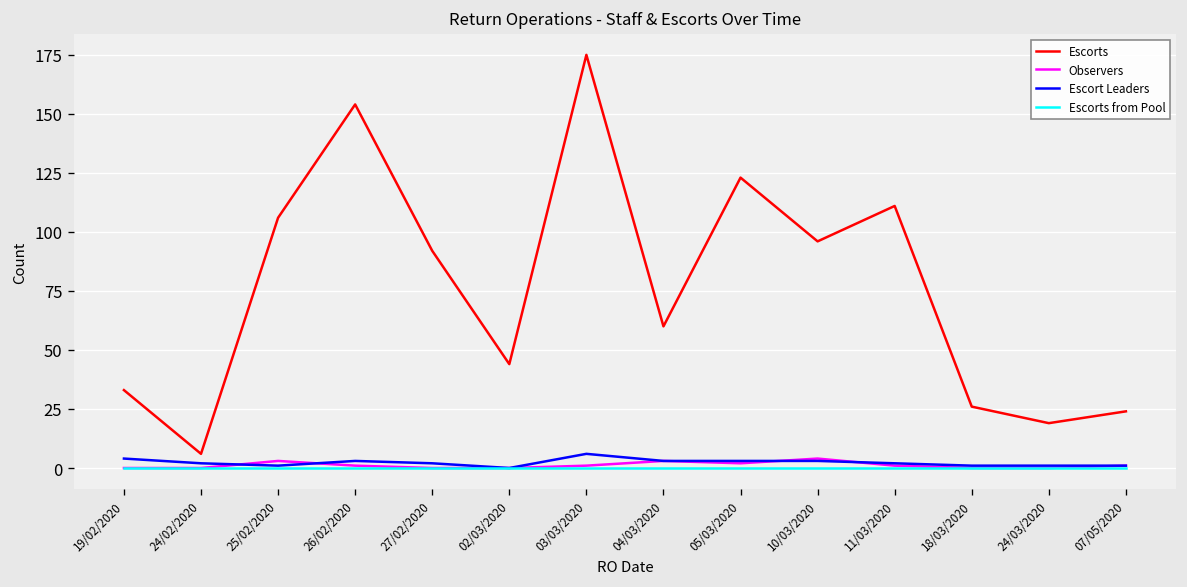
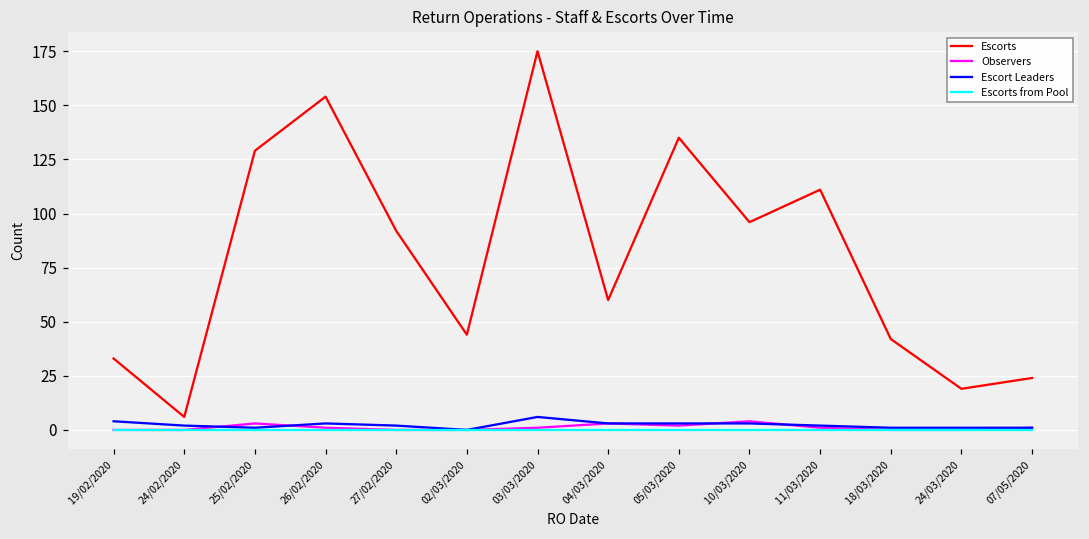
  {
    "Escorts": {
      "19/02/2020": 33,
      "24/02/2020": 6,
-     "25/02/2020": 106,
+     "25/02/2020": 129,
      "26/02/2020": 154,
      "27/02/2020": 92,
      "02/03/2020": 44,
      "03/03/2020": 175,
      "04/03/2020": 60,
-     "05/03/2020": 123,
+     "05/03/2020": 135,
      "10/03/2020": 96,
      "11/03/2020": 111,
-     "18/03/2020": 26,
+     "18/03/2020": 42,
      "24/03/2020": 19,
      "07/05/2020": 24
    },
    "Observers": {
      "25/02/2020": 3
    },
    "Escort Leaders": {
      "19/02/2020": 4,
      "24/02/2020": 2,
      "26/02/2020": 3,
      "27/02/2020": 2,
      "03/03/2020": 6
    },
    "Escorts from Pool": {
      "04/03/2020": 0,
      "05/03/2020": 0,
      "10/03/2020": 0
    }
  }
